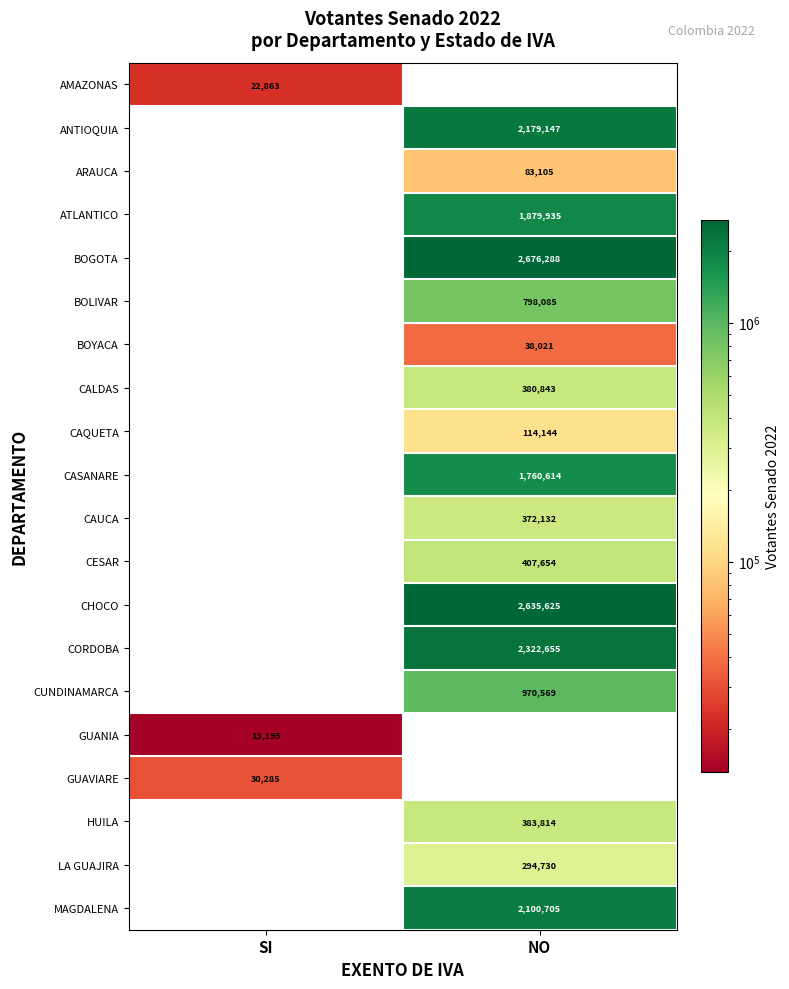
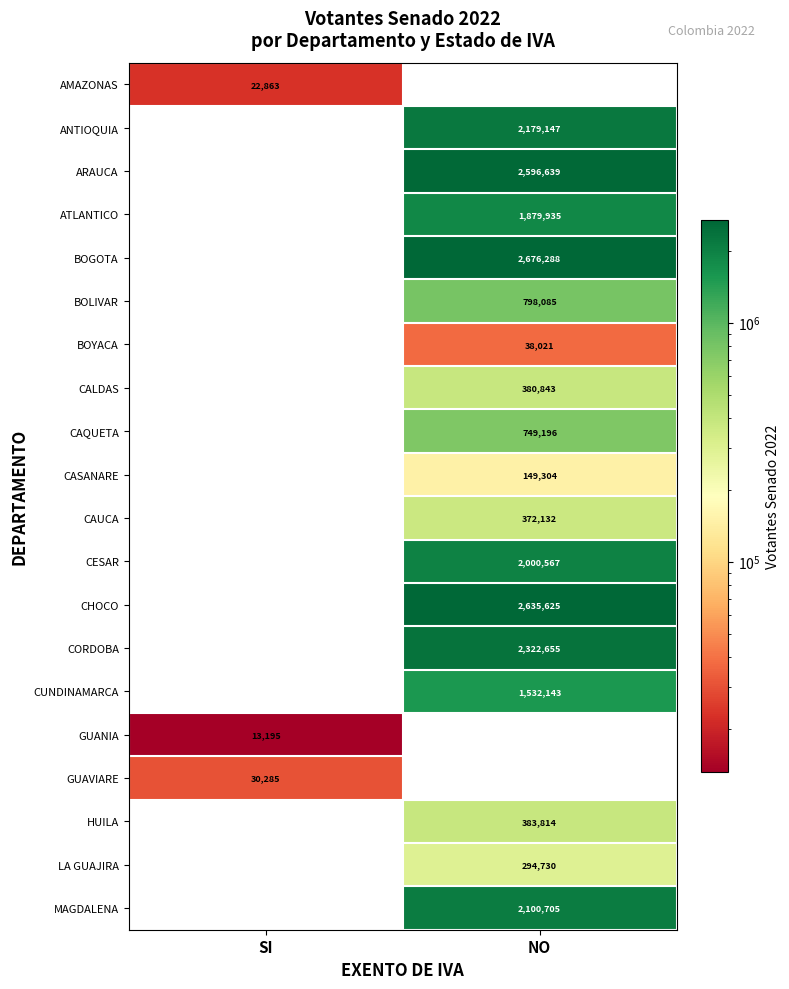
  {
    "AMAZONAS": {
      "SI": "22,863"
    },
    "ANTIOQUIA": {
      "NO": "2,179,147"
    },
    "ARAUCA": {
-     "NO": "83,105"
+     "NO": "2,596,639"
    },
    "ATLANTICO": {
      "NO": "1,879,935"
    },
    "BOGOTA": {
      "NO": "2,676,288"
    },
    "BOLIVAR": {
      "NO": "798,085"
    },
    "BOYACA": {
      "NO": "38,021"
    },
    "CALDAS": {
      "NO": "380,843"
    },
    "CAQUETA": {
-     "NO": "114,144"
+     "NO": "749,196"
    },
    "CASANARE": {
-     "NO": "1,760,614"
+     "NO": "149,304"
    },
    "CAUCA": {
      "NO": "372,132"
    },
    "CESAR": {
-     "NO": "407,654"
+     "NO": "2,000,567"
    },
    "CHOCO": {
      "NO": "2,635,625"
    },
    "CORDOBA": {
      "NO": "2,322,655"
    },
    "CUNDINAMARCA": {
-     "NO": "970,569"
+     "NO": "1,532,143"
    },
    "GUANIA": {
      "SI": "13,195"
    },
    "GUAVIARE": {
      "SI": "30,285"
    },
    "HUILA": {
      "NO": "383,814"
    },
    "LA GUAJIRA": {
      "NO": "294,730"
    },
    "MAGDALENA": {
      "NO": "2,100,705"
    }
  }
